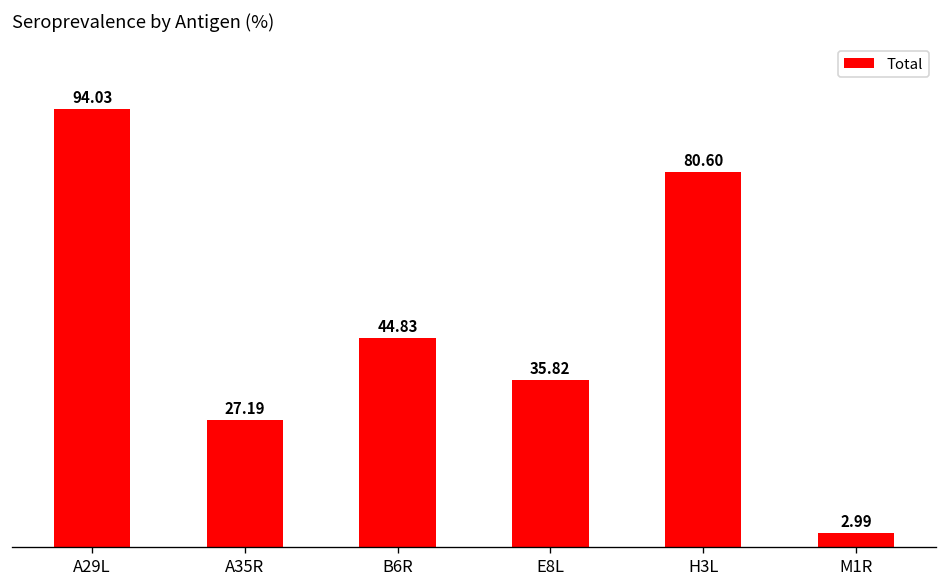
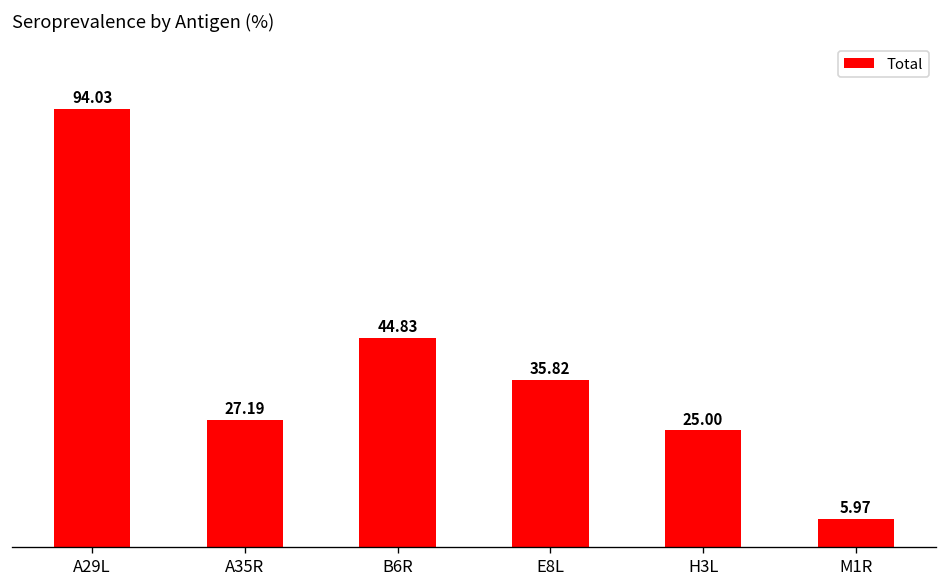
  {
    "A29L": 94.03,
    "A35R": 27.19,
    "B6R": 44.83,
    "E8L": 35.82,
-   "H3L": 80.60,
-   "M1R": 2.99
+   "H3L": 25.00,
+   "M1R": 5.97
  }
